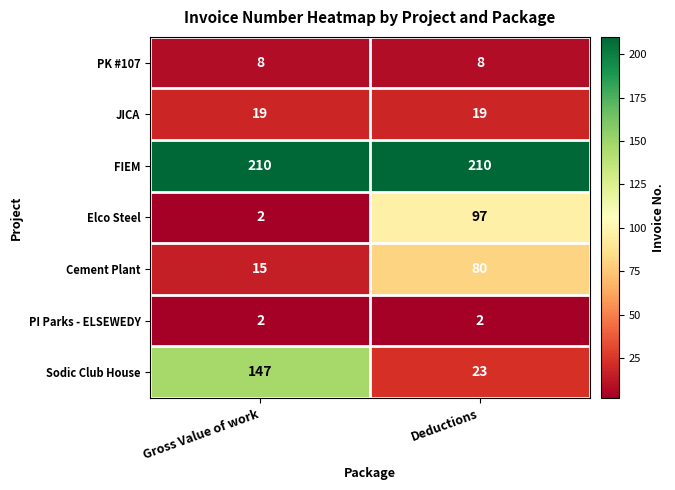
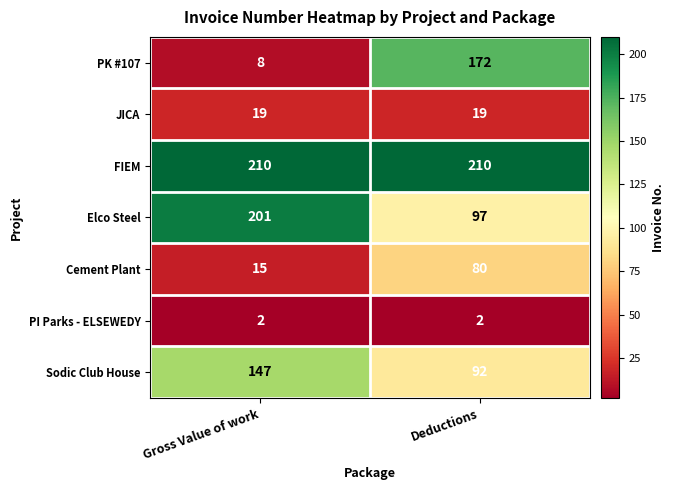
  {
    "PK #107": {
      "Gross Value of work": 8,
-     "Deductions": 8
+     "Deductions": 172
    },
    "JICA": {
      "Gross Value of work": 19,
      "Deductions": 19
    },
    "FIEM": {
      "Gross Value of work": 210,
      "Deductions": 210
    },
    "Elco Steel": {
-     "Gross Value of work": 2,
+     "Gross Value of work": 201,
      "Deductions": 97
    },
    "Cement Plant": {
      "Gross Value of work": 15,
      "Deductions": 80
    },
    "PI Parks - ELSEWEDY": {
      "Gross Value of work": 2,
      "Deductions": 2
    },
    "Sodic Club House": {
      "Gross Value of work": 147,
-     "Deductions": 23
+     "Deductions": 92
    }
  }
